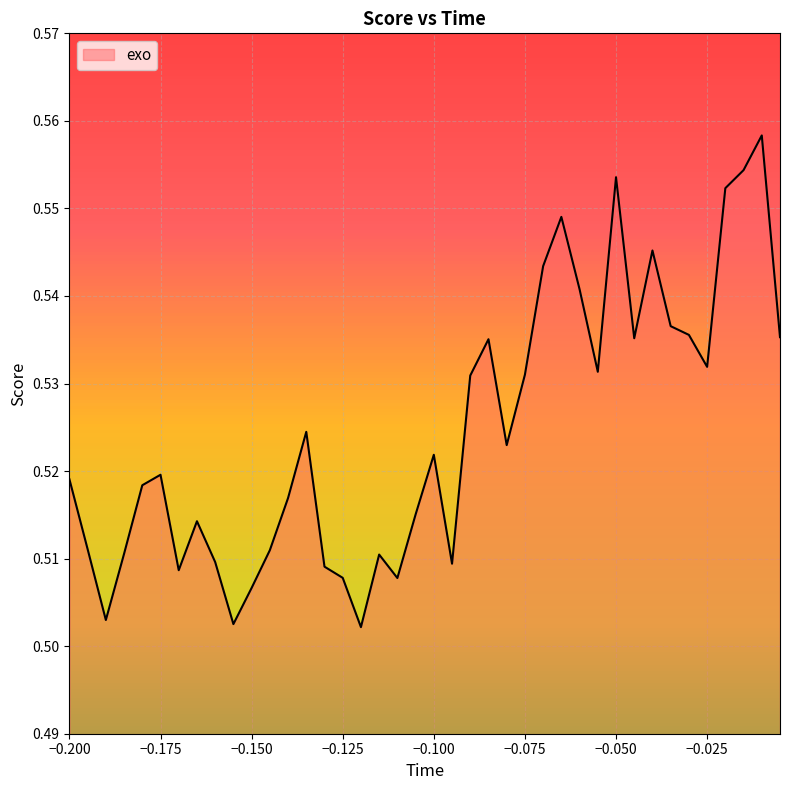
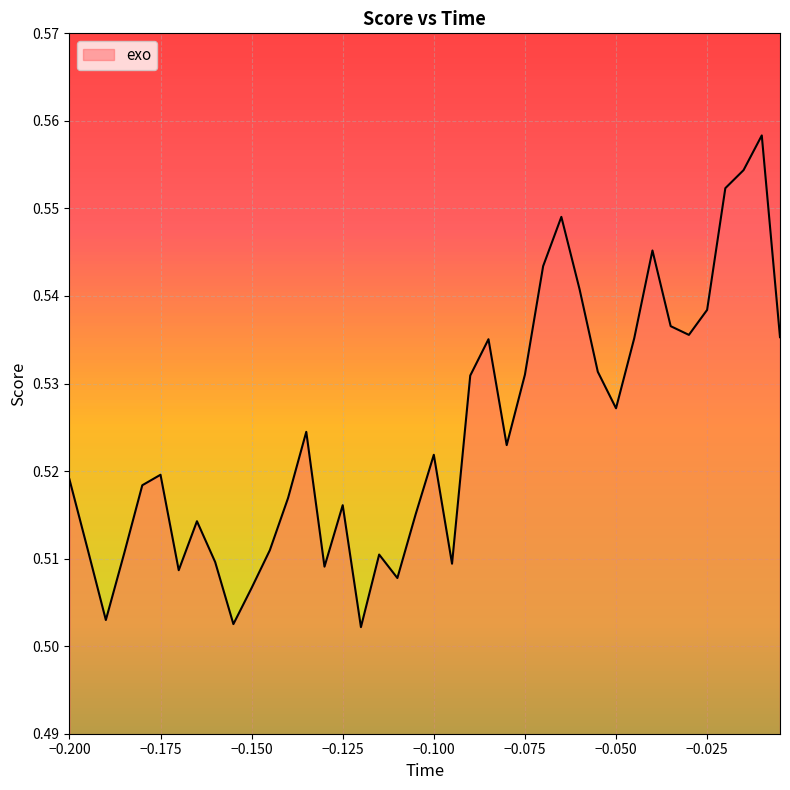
  {
    "−0.200": 0.519,
    "−0.175": 0.520,
    "−0.150": 0.507,
-   "−0.125": 0.508,
+   "−0.125": 0.516,
    "−0.100": 0.522,
    "−0.075": 0.531,
-   "−0.050": 0.554,
-   "−0.025": 0.532
+   "−0.050": 0.527,
+   "−0.025": 0.538
  }
